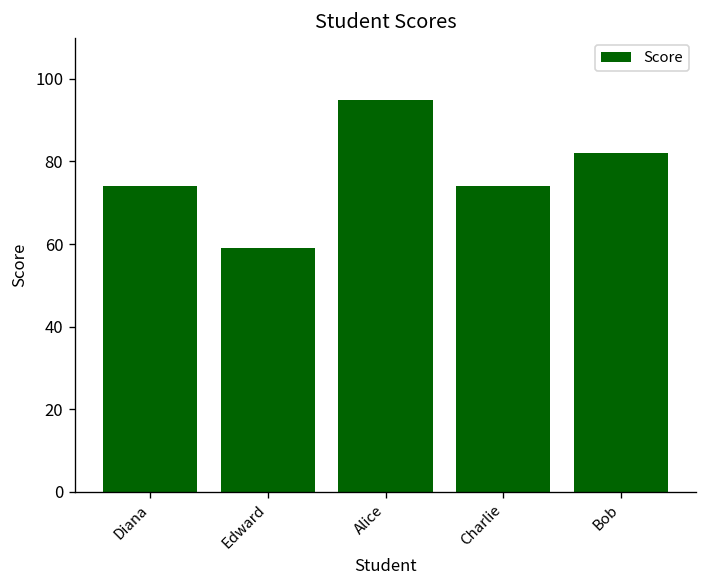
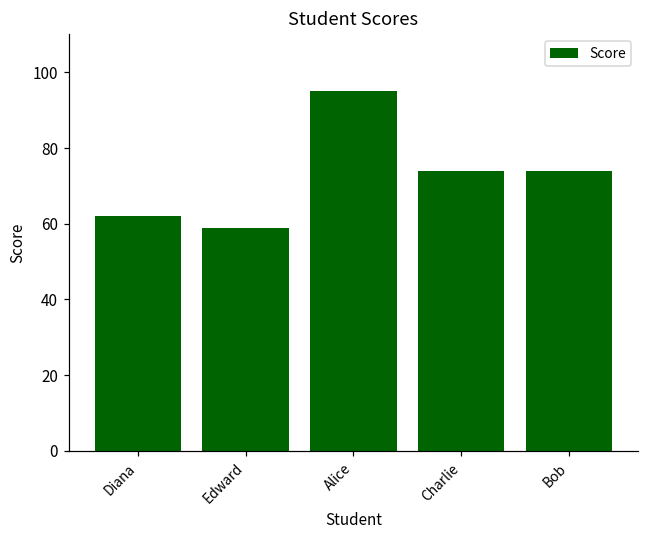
  {
-   "Diana": 74,
+   "Diana": 62,
    "Edward": 59,
    "Alice": 95,
    "Charlie": 74,
-   "Bob": 82
+   "Bob": 74
  }
